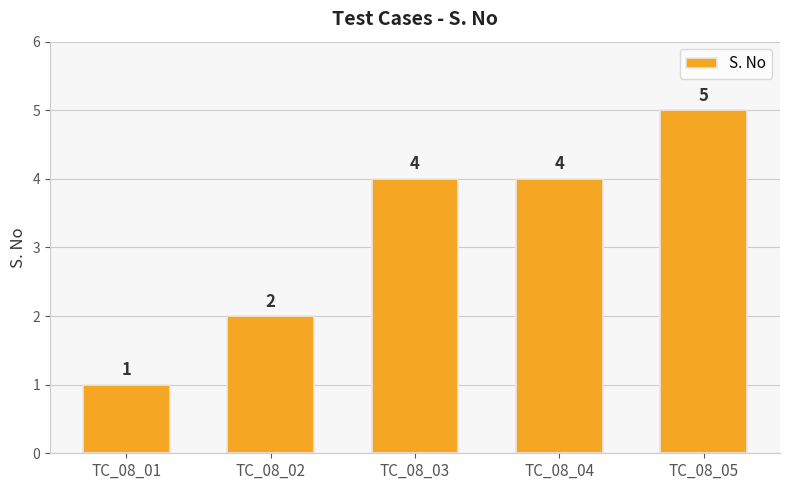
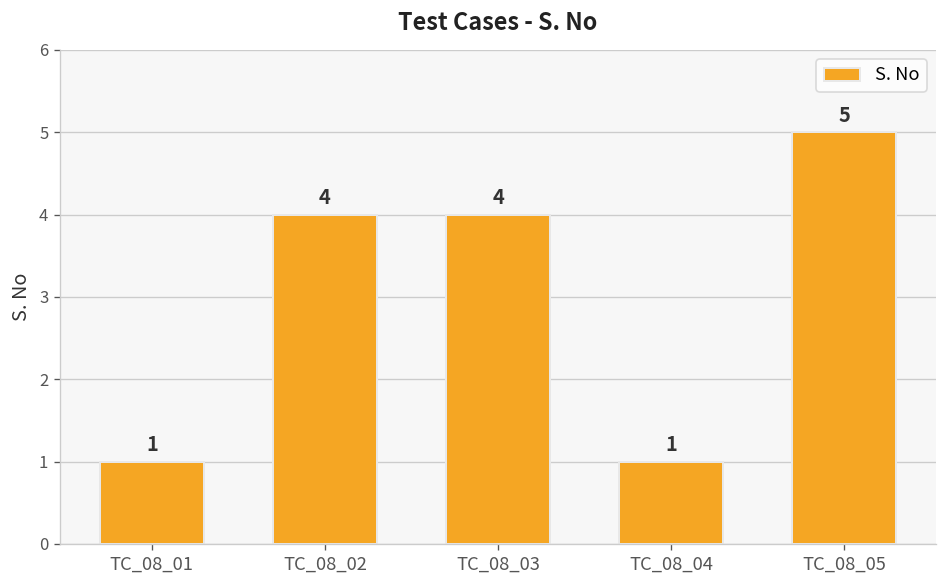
  {
    "TC_08_01": 1,
-   "TC_08_02": 2,
+   "TC_08_02": 4,
    "TC_08_03": 4,
-   "TC_08_04": 4,
+   "TC_08_04": 1,
    "TC_08_05": 5
  }
